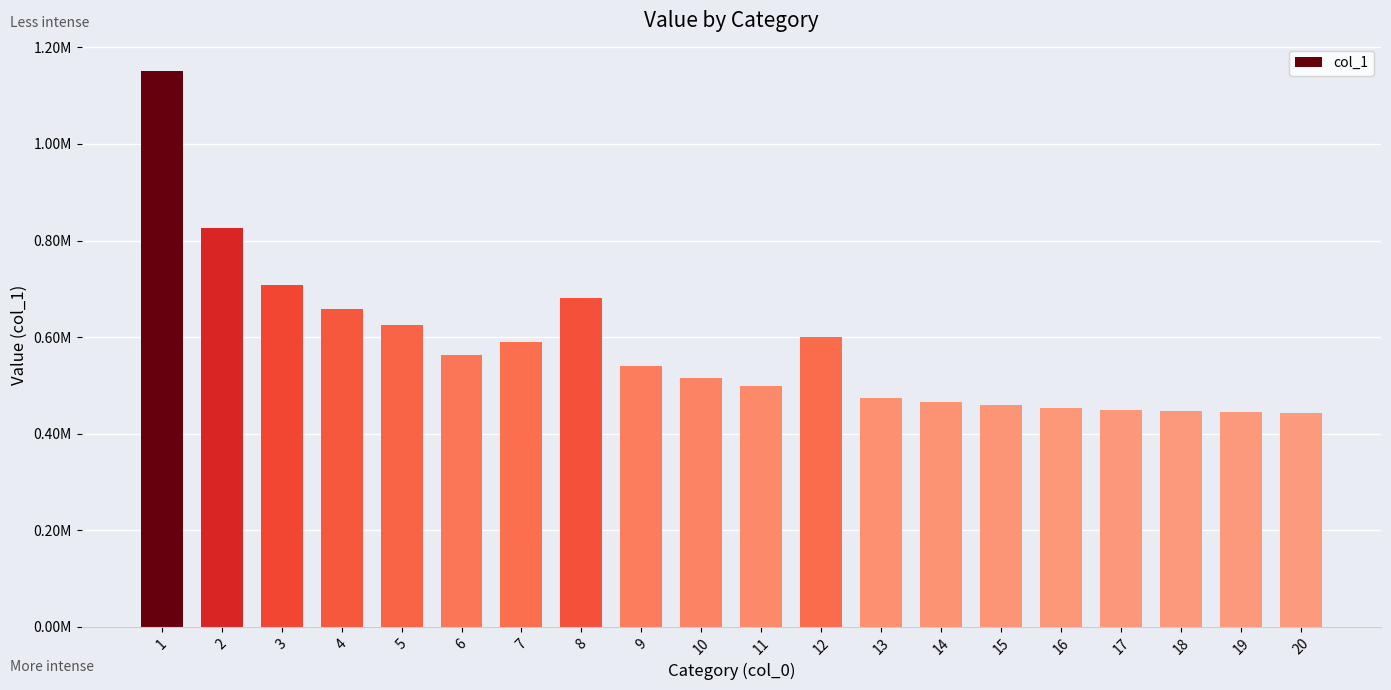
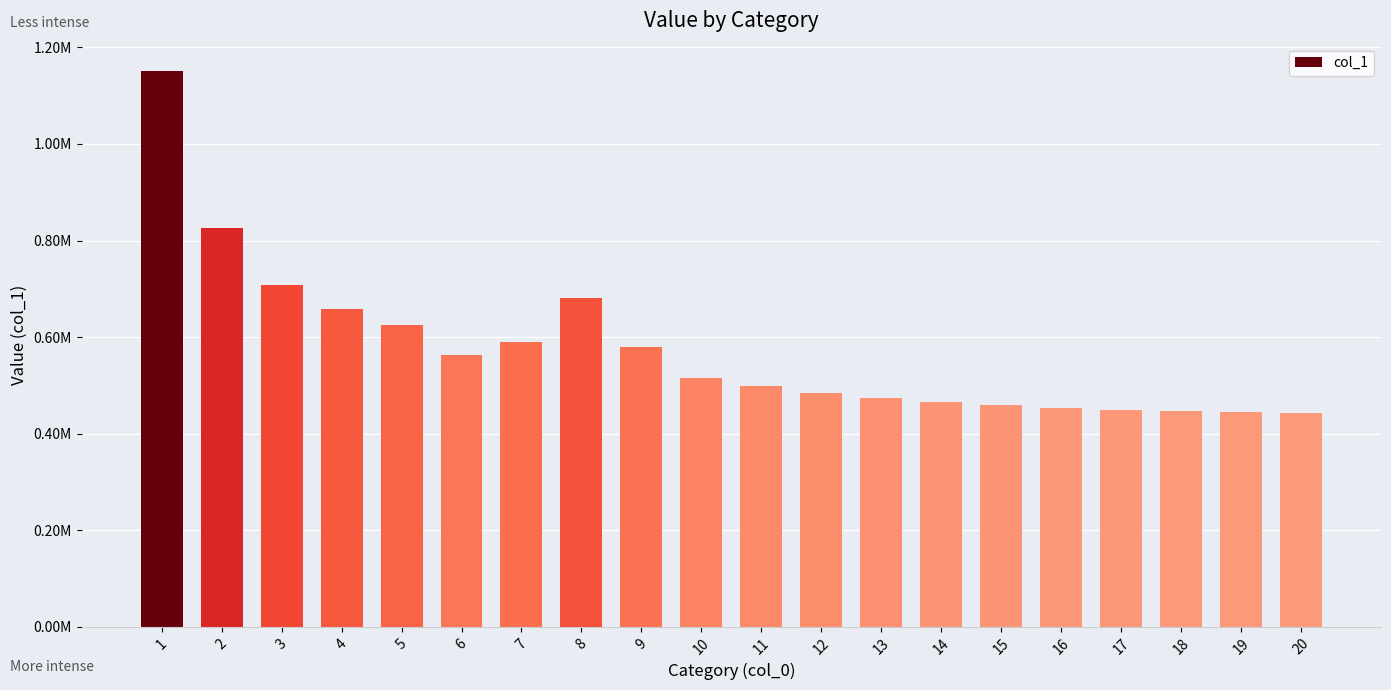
  {
    "1": 1150000,
    "2": 830000,
    "3": 710000,
    "4": 660000,
    "5": 630000,
    "6": 560000,
    "7": 590000,
    "8": 680000,
-   "9": 540000,
+   "9": 580000,
    "10": 520000,
    "11": 500000,
-   "12": 600000,
+   "12": 480000,
    "13": 470000,
    "14": 470000,
    "15": 460000,
    "16": 450000,
    "17": 450000,
    "18": 450000,
    "19": 440000,
    "20": 440000
  }
